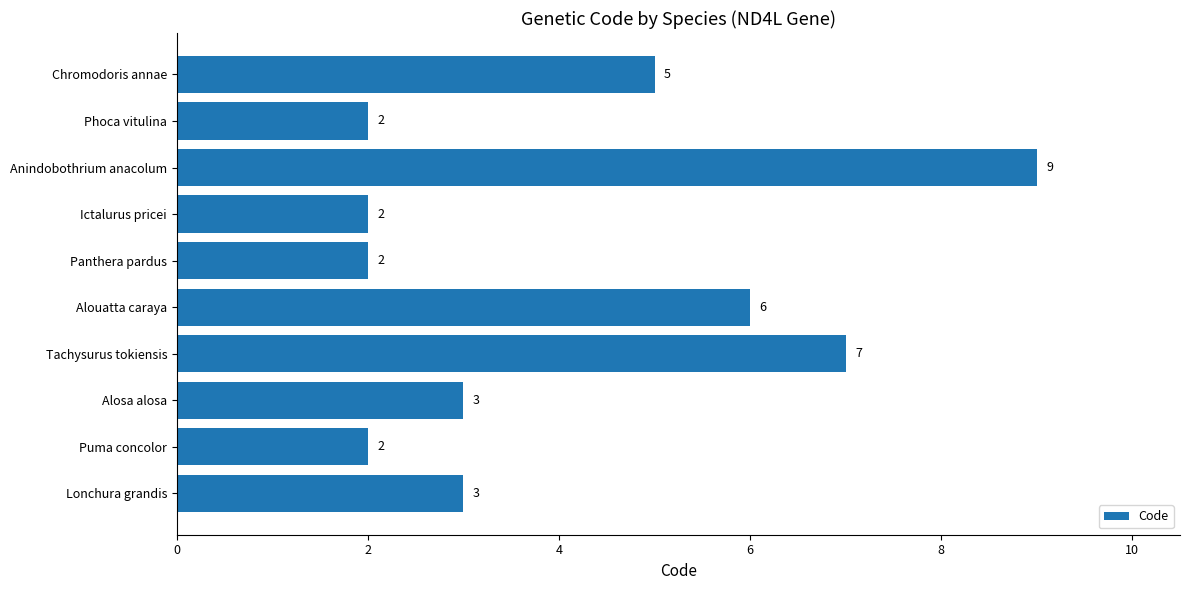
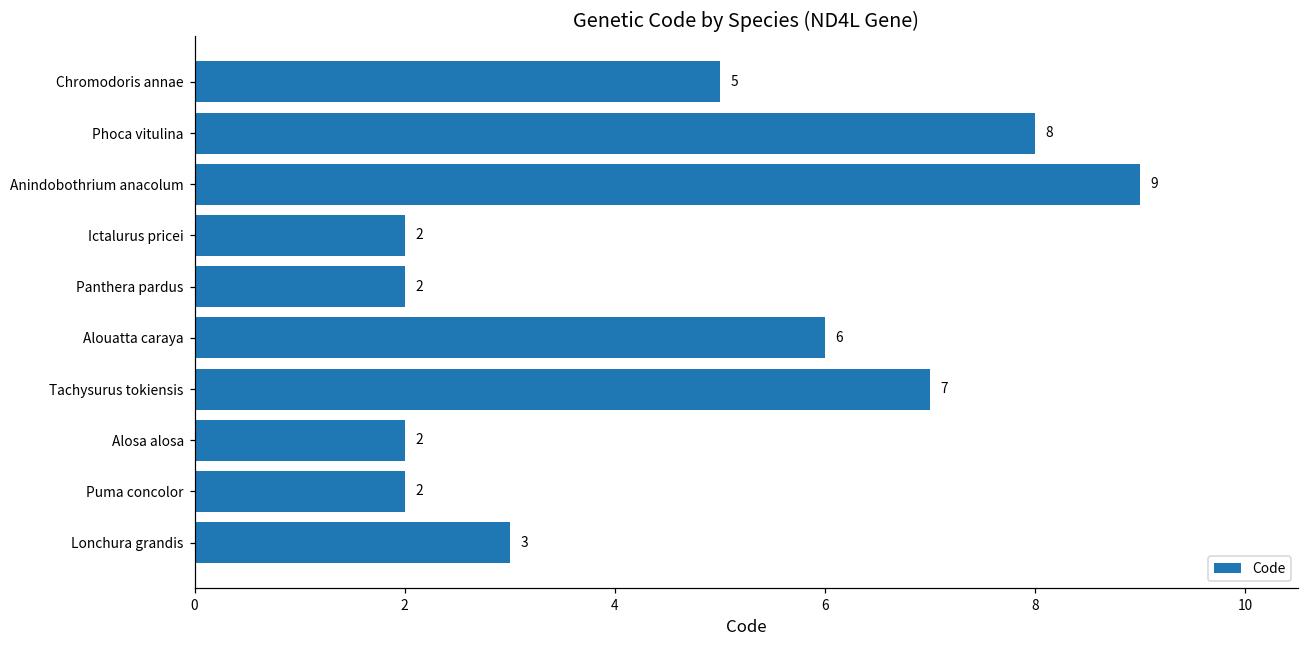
  {
    "Chromodoris annae": 5,
-   "Phoca vitulina": 2,
+   "Phoca vitulina": 8,
    "Anindobothrium anacolum": 9,
    "Ictalurus pricei": 2,
    "Panthera pardus": 2,
    "Alouatta caraya": 6,
    "Tachysurus tokiensis": 7,
-   "Alosa alosa": 3,
+   "Alosa alosa": 2,
    "Puma concolor": 2,
    "Lonchura grandis": 3
  }
